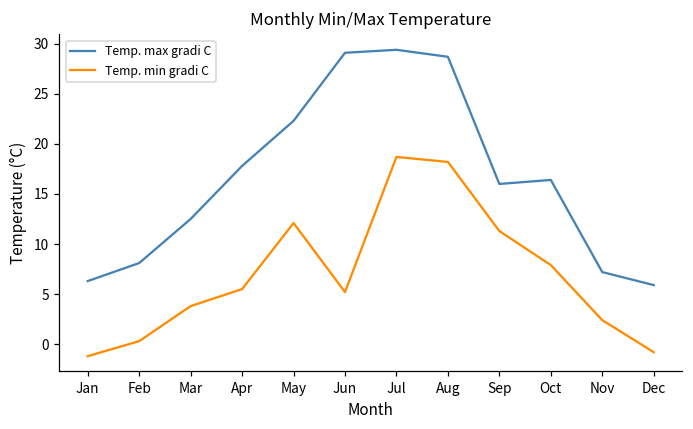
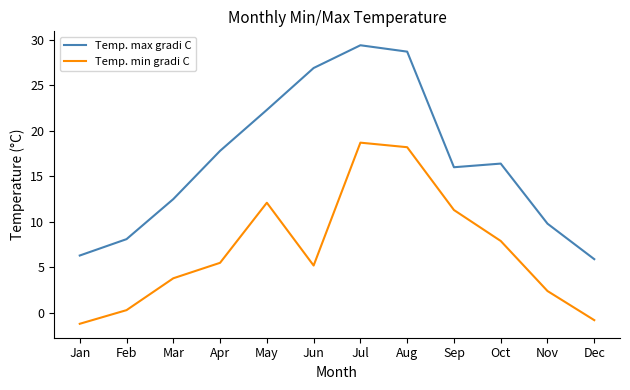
  {
    "Temp. max gradi C": {
      "Jan": 6,
      "Feb": 8,
      "Mar": 13,
      "Apr": 18,
      "May": 22,
-     "Jun": 29,
+     "Jun": 27,
      "Jul": 29,
      "Aug": 29,
      "Sep": 16,
      "Oct": 16,
-     "Nov": 7,
+     "Nov": 10,
      "Dec": 6
    },
    "Temp. min gradi C": {
      "Jan": -1,
      "Feb": 0,
      "Mar": 4,
      "Apr": 6,
      "May": 12,
      "Jun": 5,
      "Jul": 19,
      "Aug": 18,
      "Sep": 11,
      "Oct": 8,
      "Nov": 2,
      "Dec": -1
    }
  }
